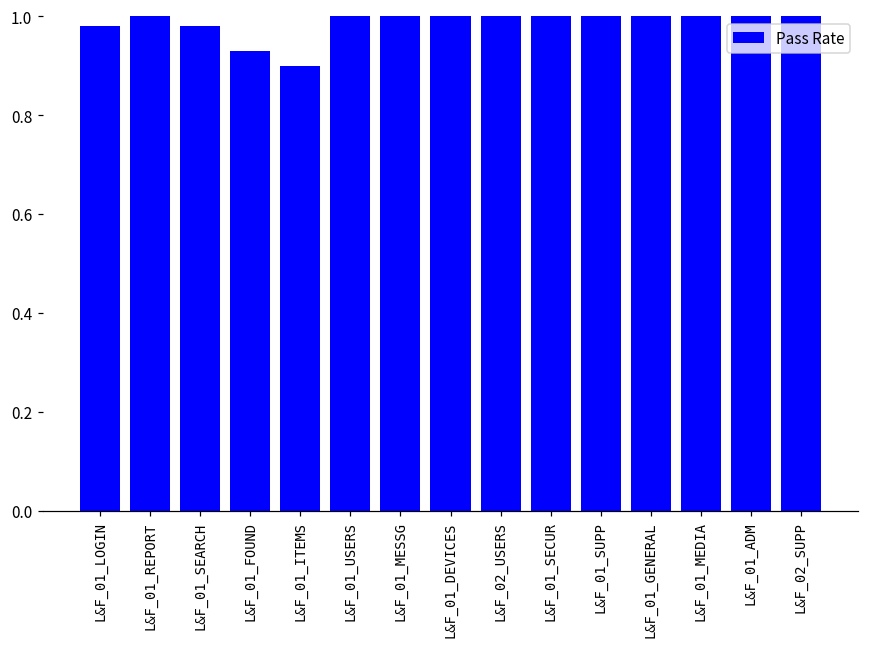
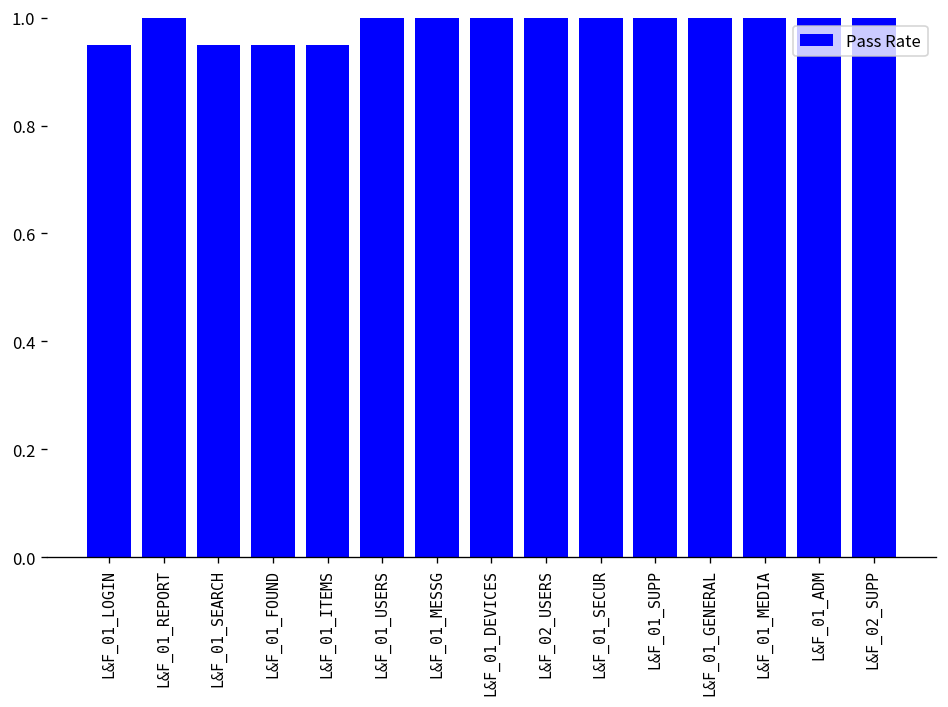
  {
-   "L&F_01_LOGIN": 0.98,
+   "L&F_01_LOGIN": 0.95,
    "L&F_01_REPORT": 1.00,
-   "L&F_01_SEARCH": 0.98,
-   "L&F_01_FOUND": 0.93,
-   "L&F_01_ITEMS": 0.90,
+   "L&F_01_SEARCH": 0.95,
+   "L&F_01_FOUND": 0.95,
+   "L&F_01_ITEMS": 0.95,
    "L&F_01_USERS": 1.00,
    "L&F_01_MESSG": 1.00,
    "L&F_01_DEVICES": 1.00,
    "L&F_02_USERS": 1.00,
    "L&F_01_SECUR": 1.00,
    "L&F_01_SUPP": 1.00,
    "L&F_01_GENERAL": 1.00,
    "L&F_01_MEDIA": 1.00,
    "L&F_01_ADM": 1.00,
    "L&F_02_SUPP": 1.00
  }
